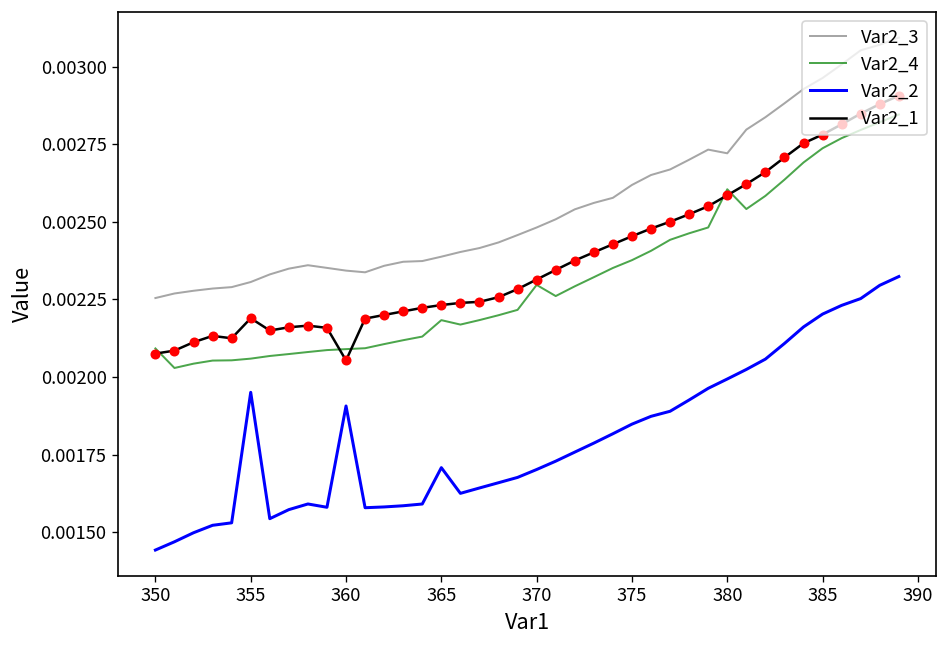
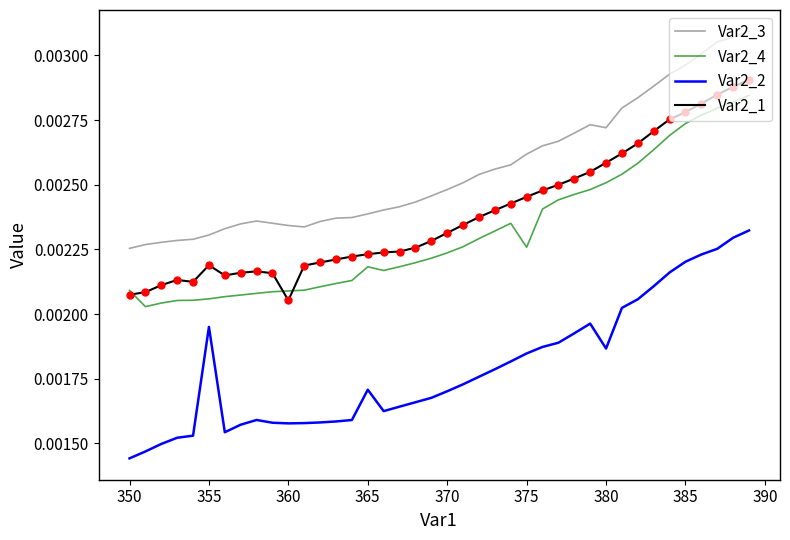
  {
    "Var2_3": {
      "350": 0.00225,
      "355": 0.00231,
      "360": 0.00234,
      "365": 0.00239,
      "370": 0.00248,
      "375": 0.00262,
      "380": 0.00272
    },
    "Var2_4": {
      "350": 0.00209,
      "355": 0.00206,
      "360": 0.00209,
      "365": 0.00218,
-     "370": 0.00230,
-     "375": 0.00238,
-     "380": 0.00260,
+     "370": 0.00224,
+     "375": 0.00226,
+     "380": 0.00251,
      "385": 0.00274
    },
    "Var2_2": {
      "350": 0.00144,
      "355": 0.00195,
-     "360": 0.00191,
+     "360": 0.00158,
      "365": 0.00171,
      "370": 0.00170,
      "375": 0.00185,
-     "380": 0.00199,
+     "380": 0.00187,
      "385": 0.00220
    },
    "Var2_1": {
      "350": 0.00208,
      "355": 0.00219,
      "360": 0.00205,
      "365": 0.00223,
      "370": 0.00231,
      "375": 0.00245,
      "380": 0.00259
    }
  }
